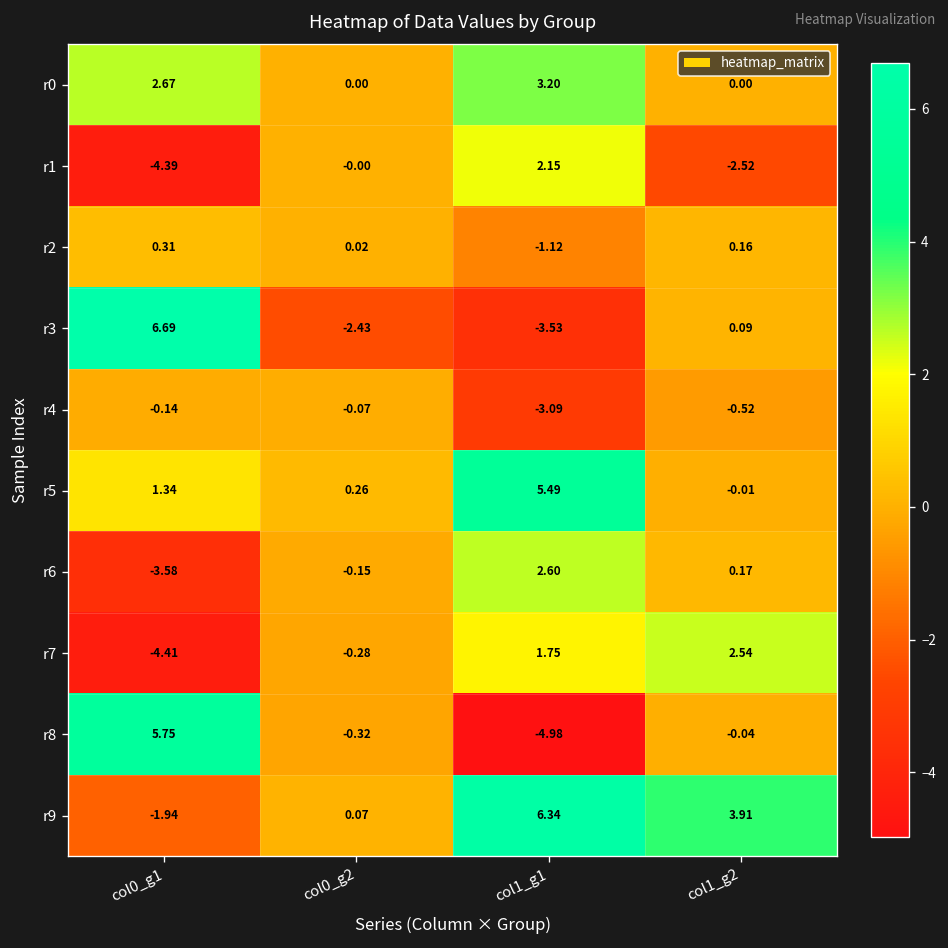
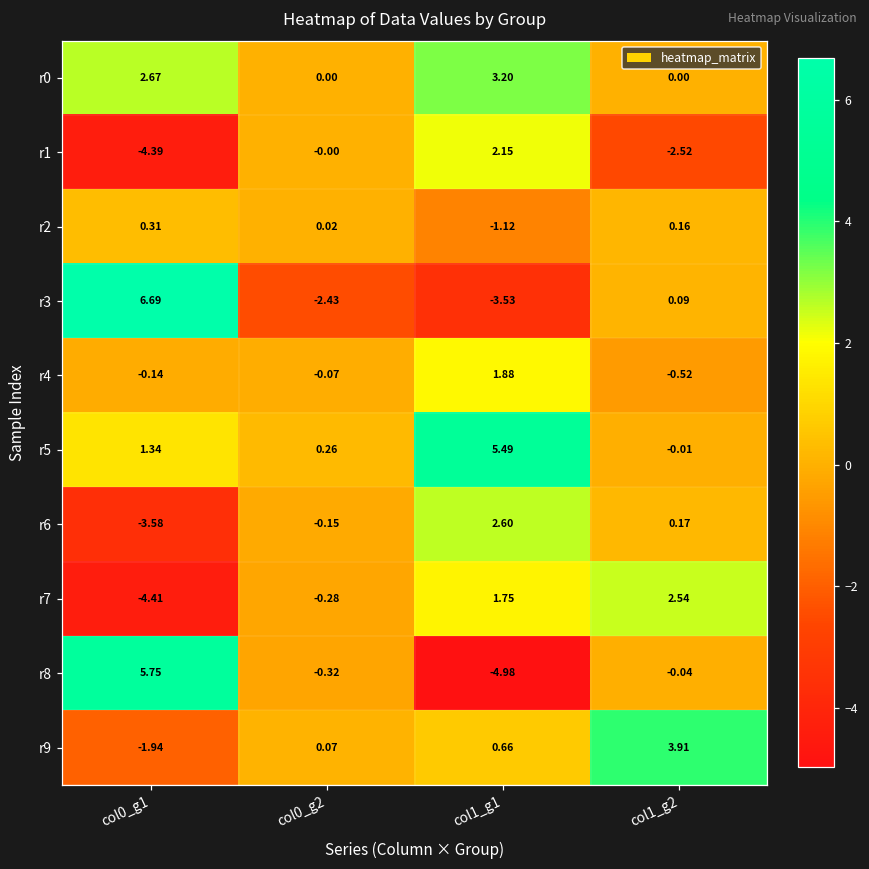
  {
    "r0": {
      "col0_g1": 2.67,
      "col0_g2": 0.00,
      "col1_g1": 3.20,
      "col1_g2": 0.00
    },
    "r1": {
      "col0_g1": -4.39,
      "col0_g2": -0.00,
      "col1_g1": 2.15,
      "col1_g2": -2.52
    },
    "r2": {
      "col0_g1": 0.31,
      "col0_g2": 0.02,
      "col1_g1": -1.12,
      "col1_g2": 0.16
    },
    "r3": {
      "col0_g1": 6.69,
      "col0_g2": -2.43,
      "col1_g1": -3.53,
      "col1_g2": 0.09
    },
    "r4": {
      "col0_g1": -0.14,
      "col0_g2": -0.07,
-     "col1_g1": -3.09,
+     "col1_g1": 1.88,
      "col1_g2": -0.52
    },
    "r5": {
      "col0_g1": 1.34,
      "col0_g2": 0.26,
      "col1_g1": 5.49,
      "col1_g2": -0.01
    },
    "r6": {
      "col0_g1": -3.58,
      "col0_g2": -0.15,
      "col1_g1": 2.60,
      "col1_g2": 0.17
    },
    "r7": {
      "col0_g1": -4.41,
      "col0_g2": -0.28,
      "col1_g1": 1.75,
      "col1_g2": 2.54
    },
    "r8": {
      "col0_g1": 5.75,
      "col0_g2": -0.32,
      "col1_g1": -4.98,
      "col1_g2": -0.04
    },
    "r9": {
      "col0_g1": -1.94,
      "col0_g2": 0.07,
-     "col1_g1": 6.34,
+     "col1_g1": 0.66,
      "col1_g2": 3.91
    }
  }
